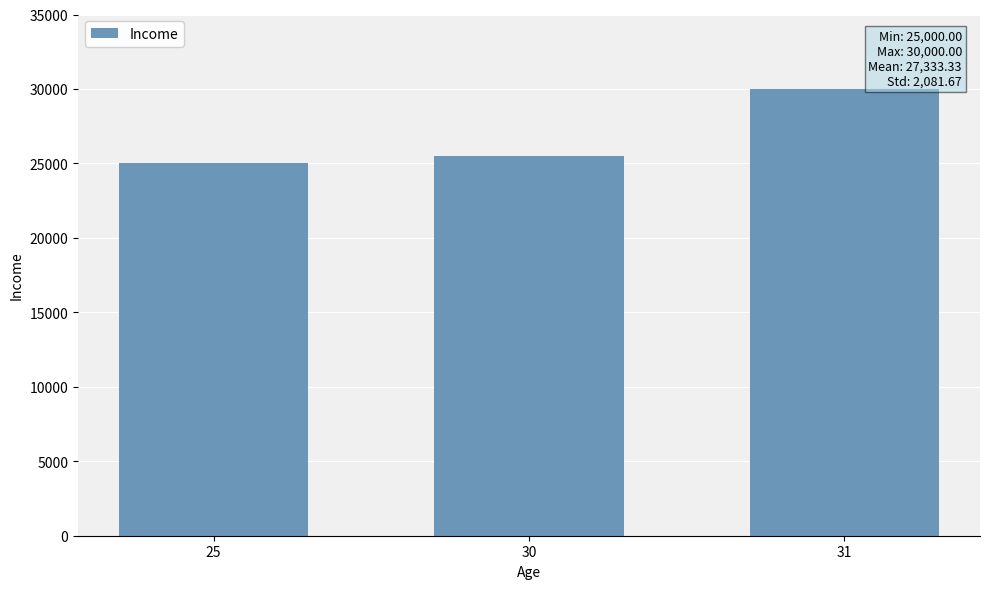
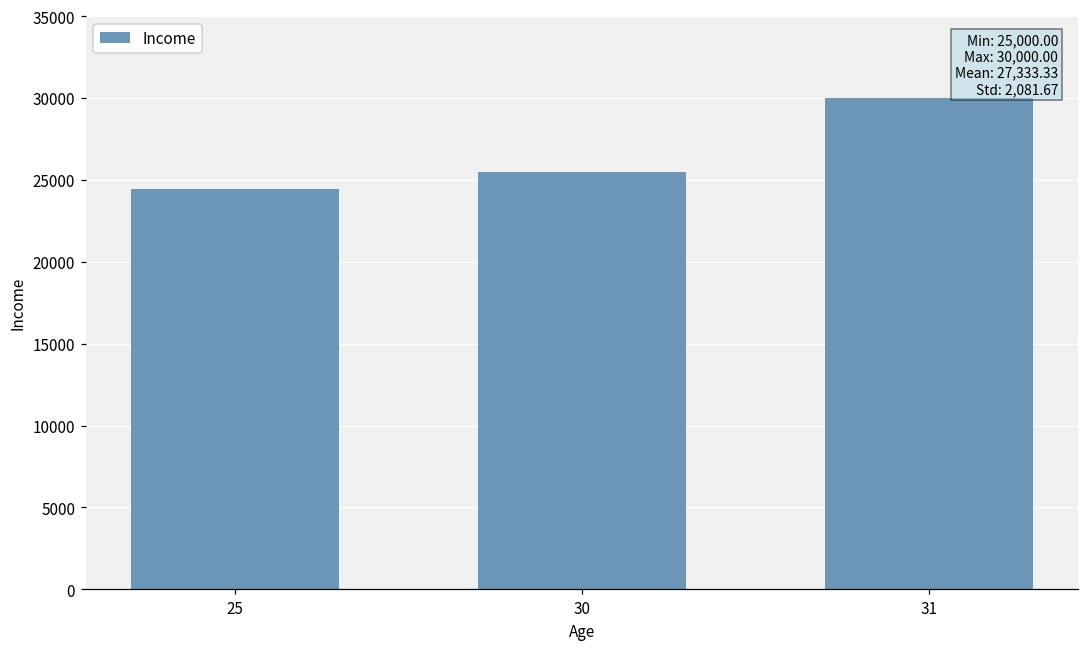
  {
-   "25": 25000,
+   "25": 24400,
    "30": 25500
  }
